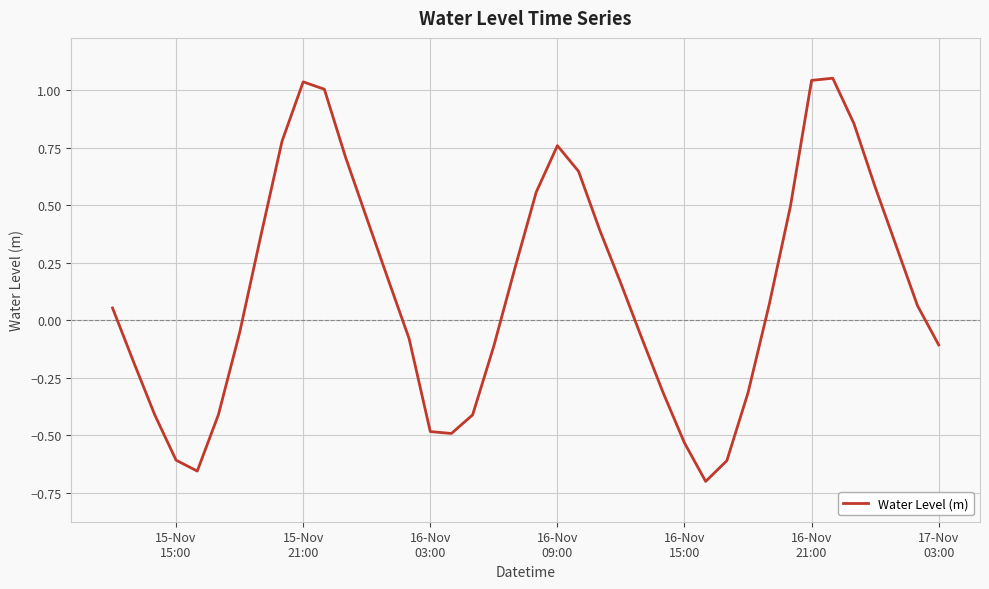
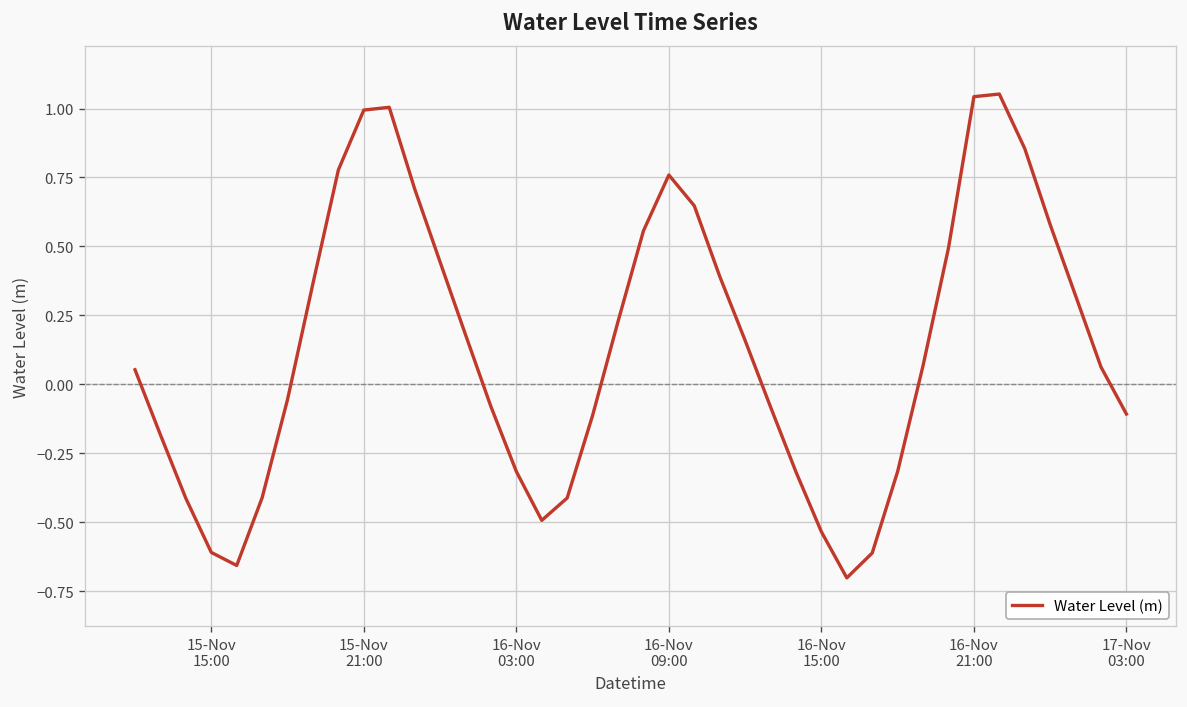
  {
    "15-Nov 15:00": -0.61,
-   "15-Nov 21:00": 1.04,
-   "16-Nov 03:00": -0.48,
+   "15-Nov 21:00": 0.99,
+   "16-Nov 03:00": -0.32,
    "16-Nov 09:00": 0.76,
    "16-Nov 15:00": -0.53,
    "16-Nov 21:00": 1.04,
    "17-Nov 03:00": -0.11
  }
